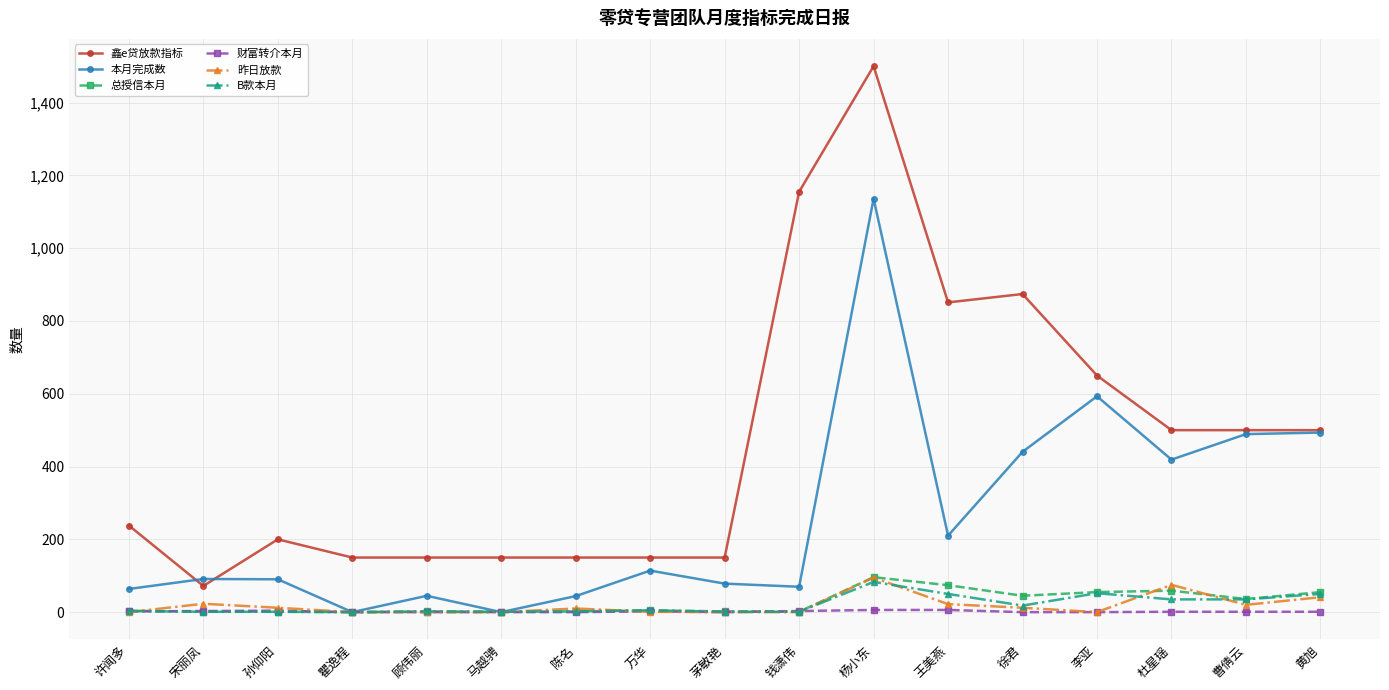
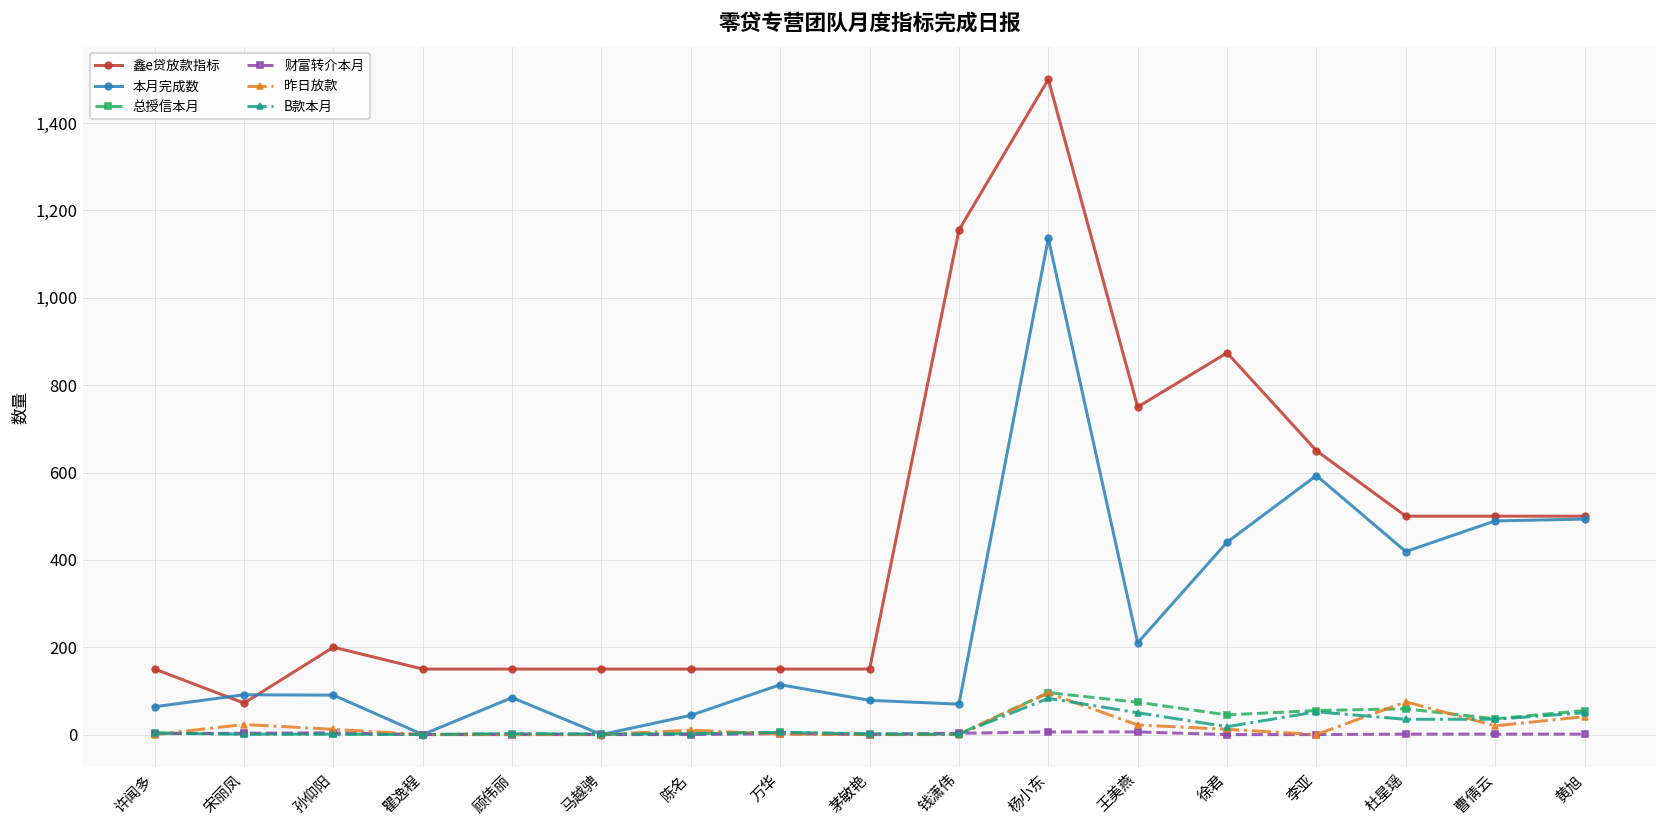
  {
    "鑫e贷放款指标": {
-     "许闻多": "240",
+     "许闻多": "150",
      "宋丽凤": "70",
      "孙仰阳": "200",
      "瞿逸程": "150",
      "顾伟丽": "150",
      "马越骋": "150",
      "陈名": "150",
      "万华": "150",
      "茅敏艳": "150",
      "钱潇伟": "1,160",
      "杨小东": "1,500",
-     "王美燕": "850",
+     "王美燕": "750",
      "徐君": "870",
      "李亚": "650",
      "杜星瑶": "500",
      "曹倩云": "500"
    },
    "本月完成数": {
      "许闻多": "60",
      "宋丽凤": "90",
      "孙仰阳": "90",
-     "顾伟丽": "40",
+     "顾伟丽": "80",
      "陈名": "40",
      "万华": "110",
      "茅敏艳": "80",
      "钱潇伟": "70",
      "杨小东": "1,140",
      "王美燕": "210",
      "徐君": "440",
      "李亚": "590",
      "杜星瑶": "420",
      "曹倩云": "490"
    },
    "财富转介本月": {
      "杨小东": "10",
      "王美燕": "10",
      "徐君": "0",
      "杜星瑶": "0",
      "曹倩云": "0",
      "黄旭": "0"
    },
    "昨日放款": {
      "宋丽凤": "20",
      "孙仰阳": "10",
      "陈名": "10",
      "王美燕": "20",
      "杜星瑶": "80",
      "曹倩云": "20",
      "黄旭": "40"
    }
  }
